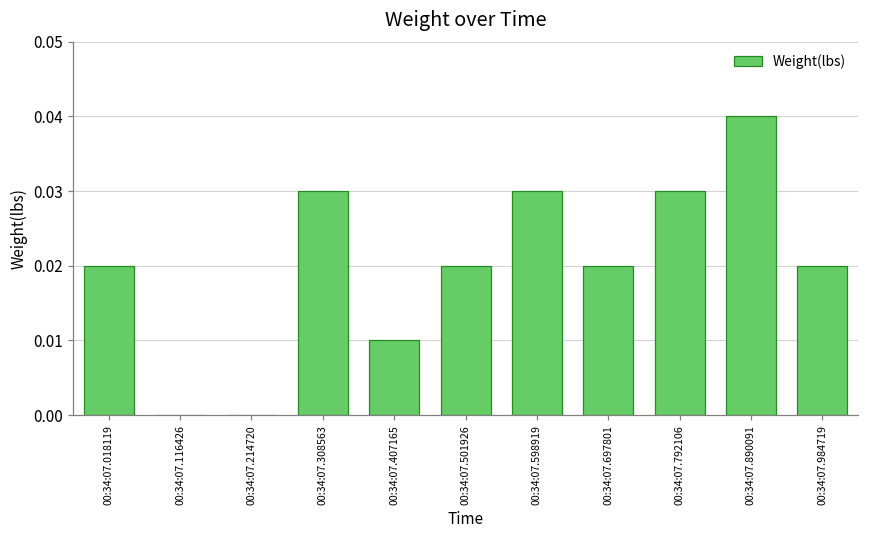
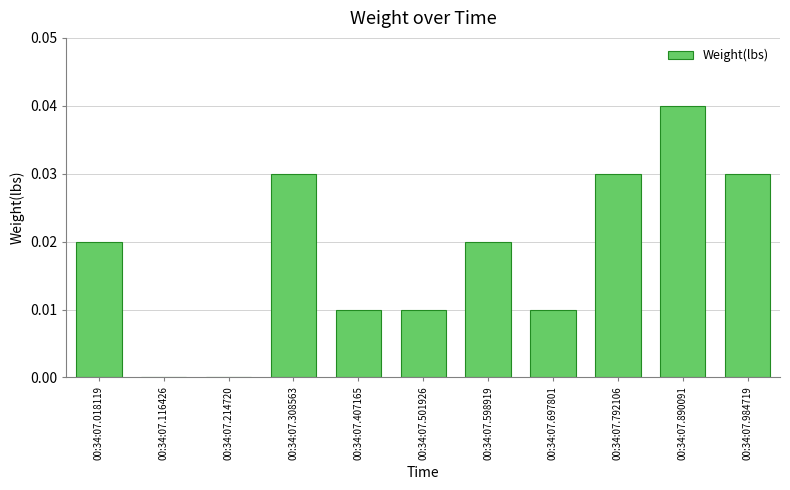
  {
    "00:34:07.018119": 0.02,
    "00:34:07.116426": 0.00,
    "00:34:07.214720": 0.00,
    "00:34:07.308563": 0.03,
    "00:34:07.407165": 0.01,
-   "00:34:07.501926": 0.02,
-   "00:34:07.598919": 0.03,
-   "00:34:07.697801": 0.02,
+   "00:34:07.501926": 0.01,
+   "00:34:07.598919": 0.02,
+   "00:34:07.697801": 0.01,
    "00:34:07.792106": 0.03,
    "00:34:07.890091": 0.04,
-   "00:34:07.984719": 0.02
+   "00:34:07.984719": 0.03
  }
